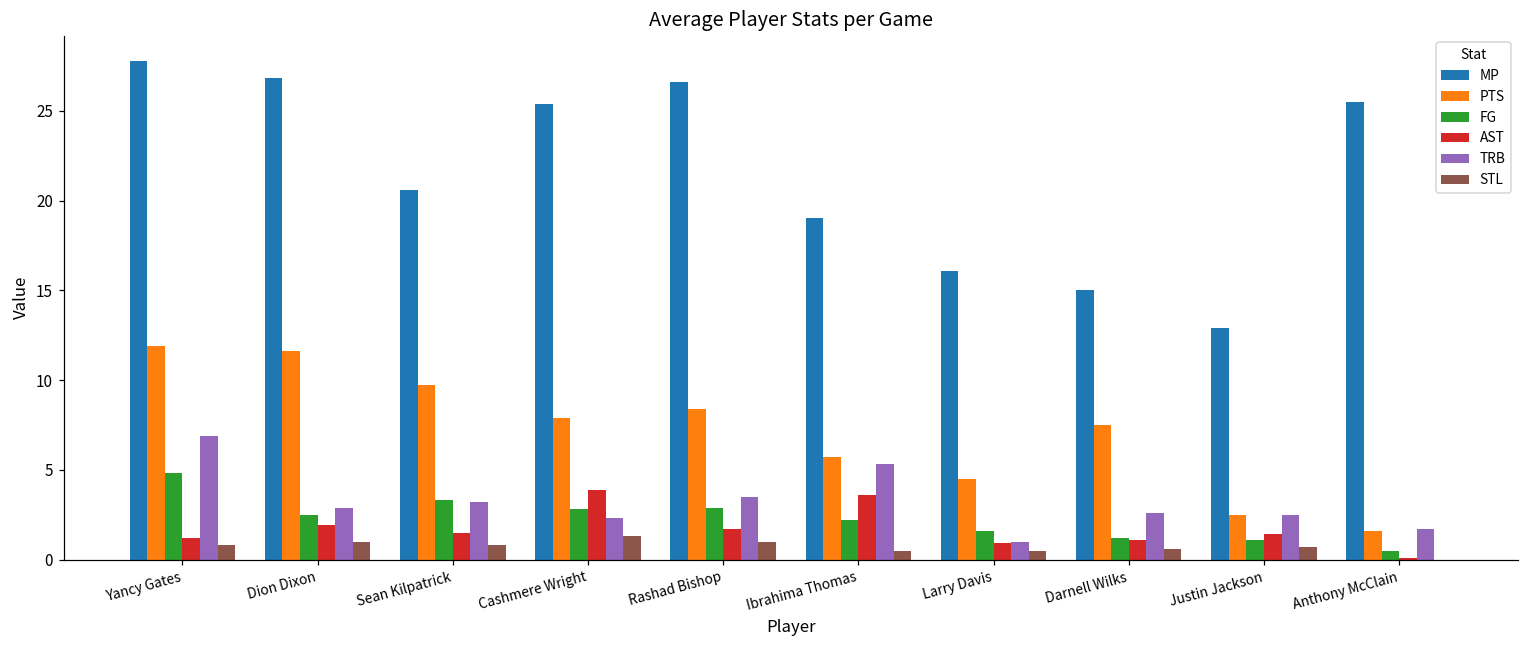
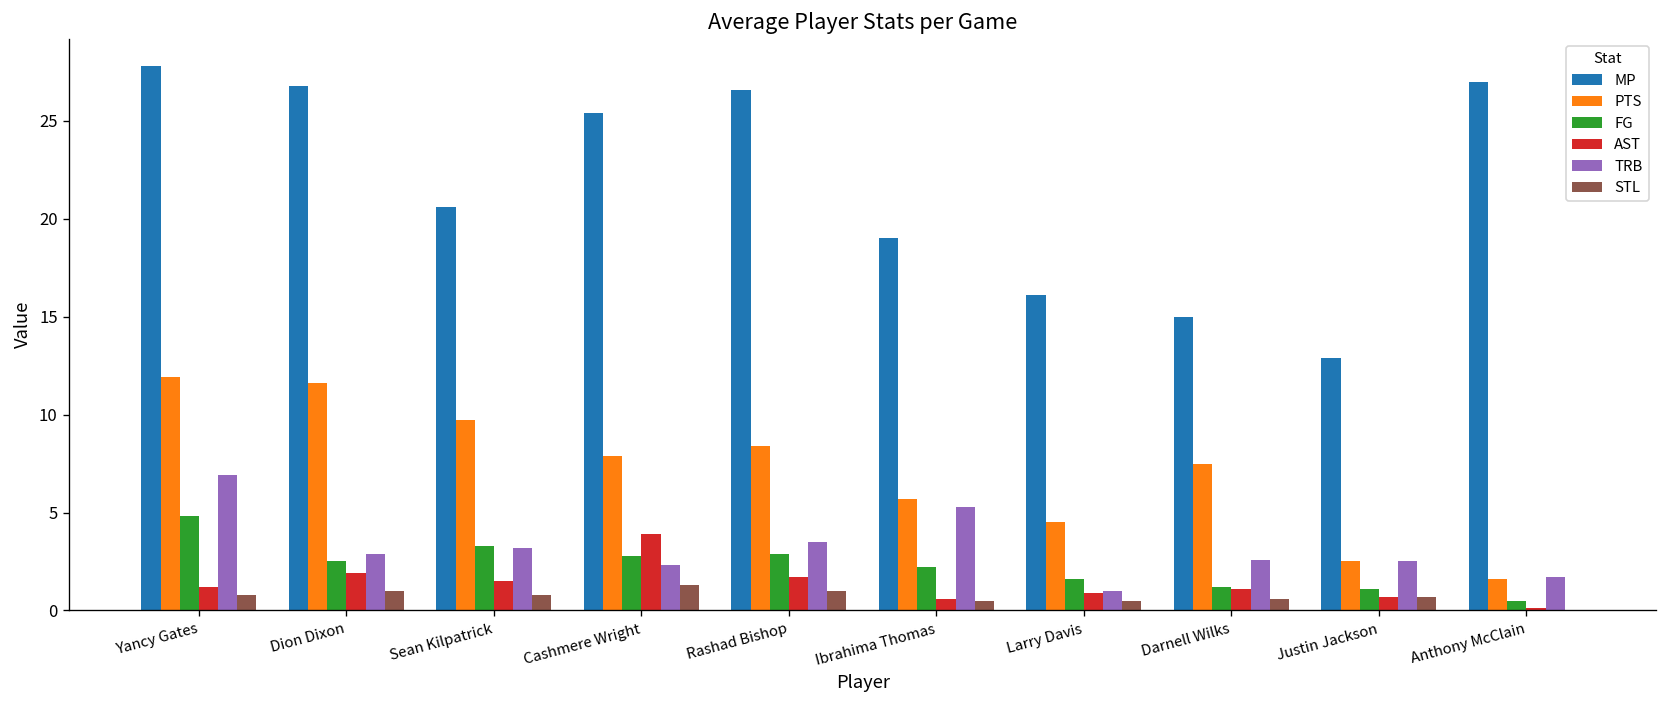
  {
    "MP": {
      "Yancy Gates": 27.8,
      "Dion Dixon": 26.8,
      "Sean Kilpatrick": 20.6,
      "Cashmere Wright": 25.4,
      "Rashad Bishop": 26.6,
      "Ibrahima Thomas": 19.0,
      "Larry Davis": 16.1,
      "Darnell Wilks": 15.0,
      "Justin Jackson": 12.9,
-     "Anthony McClain": 25.5
+     "Anthony McClain": 27.0
    },
    "PTS": {
      "Yancy Gates": 11.9,
      "Dion Dixon": 11.6,
      "Sean Kilpatrick": 9.7,
      "Cashmere Wright": 7.9,
      "Rashad Bishop": 8.4,
      "Ibrahima Thomas": 5.7,
      "Larry Davis": 4.5,
      "Darnell Wilks": 7.5,
      "Justin Jackson": 2.5,
      "Anthony McClain": 1.6
    },
    "FG": {
      "Yancy Gates": 4.8,
      "Dion Dixon": 2.5,
      "Sean Kilpatrick": 3.3,
      "Cashmere Wright": 2.8,
      "Rashad Bishop": 2.9,
      "Ibrahima Thomas": 2.2,
      "Larry Davis": 1.6,
      "Darnell Wilks": 1.2,
      "Justin Jackson": 1.1,
      "Anthony McClain": 0.5
    },
    "AST": {
      "Yancy Gates": 1.2,
      "Dion Dixon": 1.9,
      "Sean Kilpatrick": 1.5,
      "Cashmere Wright": 3.9,
      "Rashad Bishop": 1.7,
-     "Ibrahima Thomas": 3.6,
+     "Ibrahima Thomas": 0.6,
      "Larry Davis": 0.9,
      "Darnell Wilks": 1.1,
-     "Justin Jackson": 1.4
+     "Justin Jackson": 0.7
    },
    "TRB": {
      "Yancy Gates": 6.9,
      "Dion Dixon": 2.9,
      "Sean Kilpatrick": 3.2,
      "Cashmere Wright": 2.3,
      "Rashad Bishop": 3.5,
      "Ibrahima Thomas": 5.3,
      "Larry Davis": 1.0,
      "Darnell Wilks": 2.6,
      "Justin Jackson": 2.5,
      "Anthony McClain": 1.7
    },
    "STL": {
      "Yancy Gates": 0.8,
      "Dion Dixon": 1.0,
      "Sean Kilpatrick": 0.8,
      "Cashmere Wright": 1.3,
      "Rashad Bishop": 1.0,
      "Ibrahima Thomas": 0.5,
      "Larry Davis": 0.5,
      "Darnell Wilks": 0.6,
      "Justin Jackson": 0.7,
      "Anthony McClain": 0.0
    }
  }
